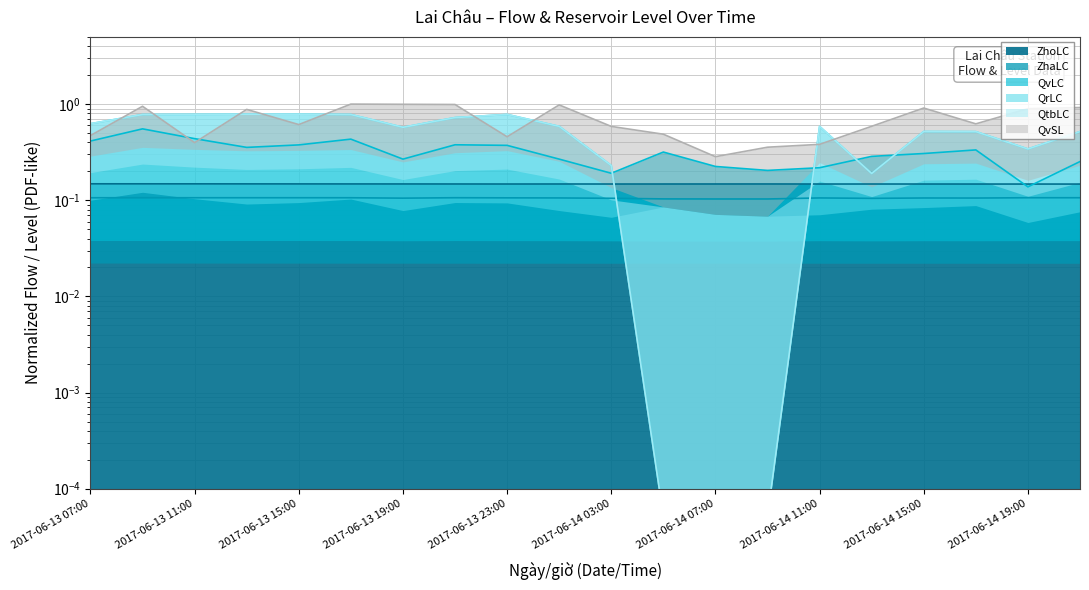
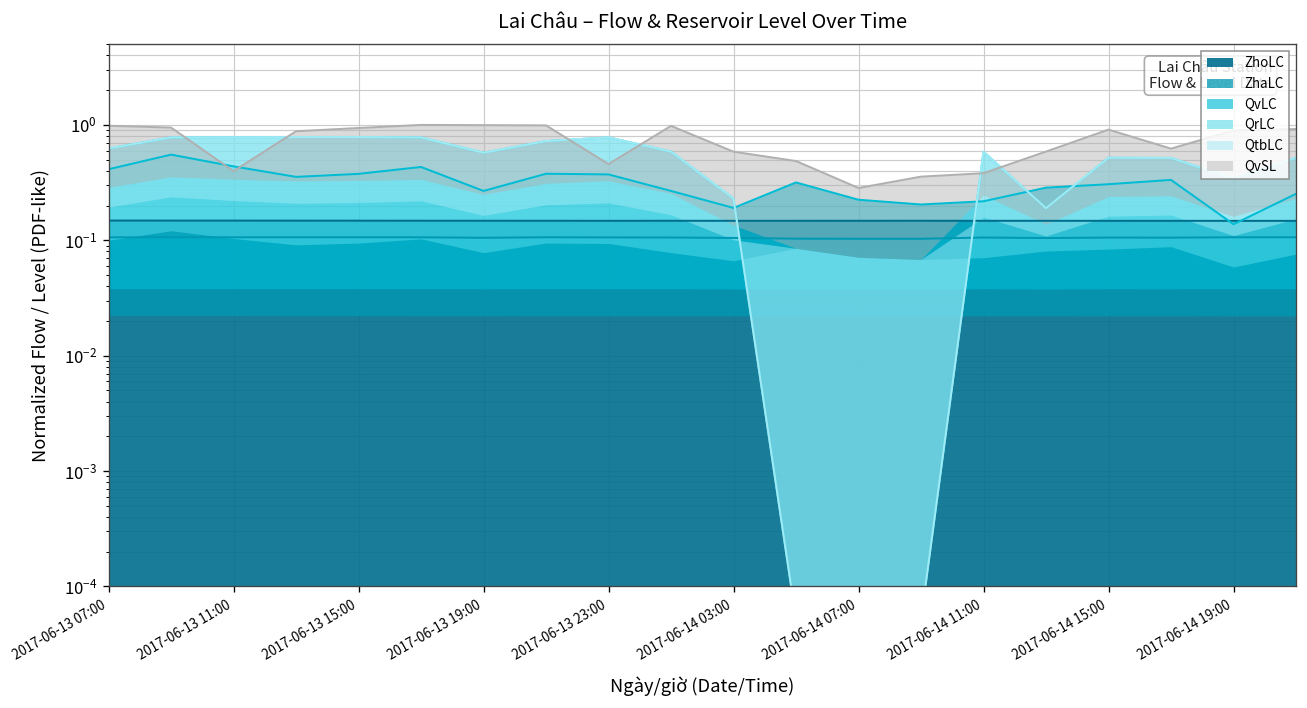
  {
    "QvSL": {
-     "2017-06-13 07:00": 0.5,
+     "2017-06-13 07:00": 1.0,
      "2017-06-13 11:00": 0.4,
-     "2017-06-13 15:00": 0.6,
+     "2017-06-13 15:00": 0.9,
      "2017-06-13 19:00": 1.0,
      "2017-06-13 23:00": 0.5,
      "2017-06-14 03:00": 0.6,
      "2017-06-14 07:00": 0.3,
      "2017-06-14 11:00": 0.4,
      "2017-06-14 15:00": 0.9
    }
  }
